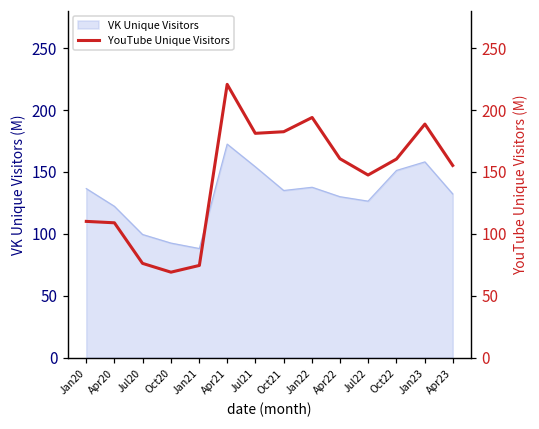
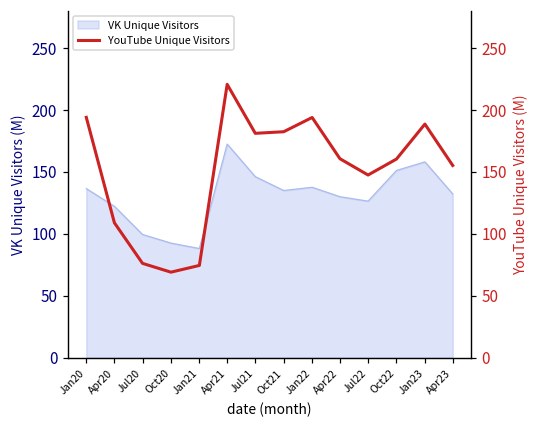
  {
    "VK Unique Visitors": {
      "Jan20": 137,
      "Apr20": 122,
      "Jul20": 99,
      "Oct20": 93,
      "Jan21": 88,
      "Apr21": 172,
-     "Jul21": 154,
+     "Jul21": 146,
      "Oct21": 135,
      "Jan22": 138,
      "Apr22": 130,
      "Jul22": 126,
      "Oct22": 151,
      "Jan23": 158,
      "Apr23": 132
    },
    "YouTube Unique Visitors": {
-     "Jan20": 110,
+     "Jan20": 194,
      "Apr20": 109,
      "Jul20": 76,
      "Oct20": 69,
      "Jan21": 74,
      "Apr21": 221,
      "Jul21": 181,
      "Oct21": 182,
      "Jan22": 194,
      "Apr22": 161,
      "Jul22": 148,
      "Oct22": 160,
      "Jan23": 189,
      "Apr23": 155
    }
  }
